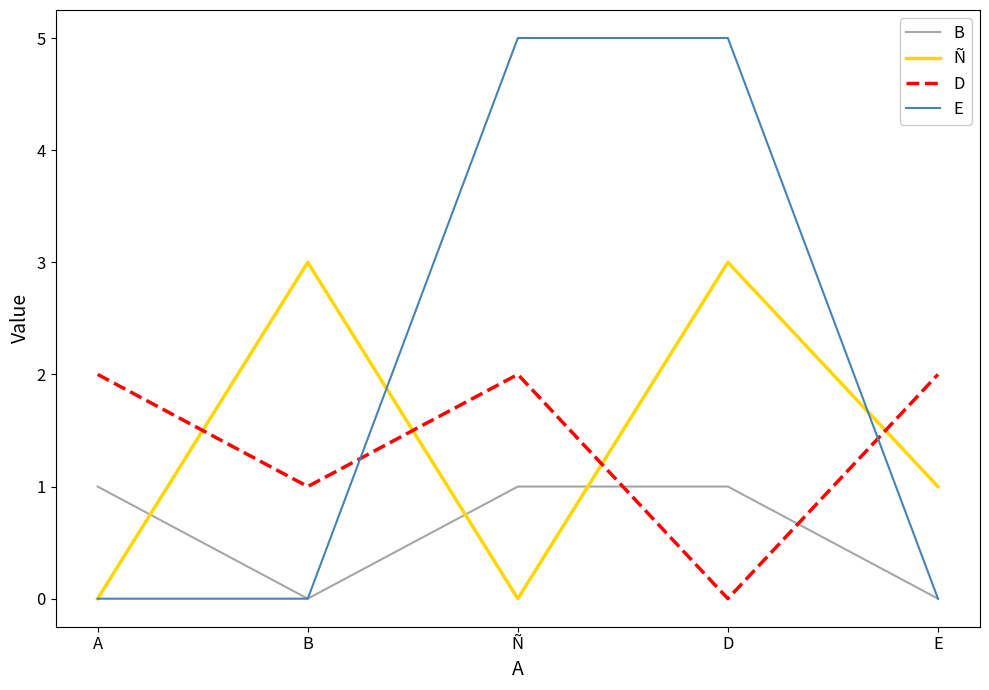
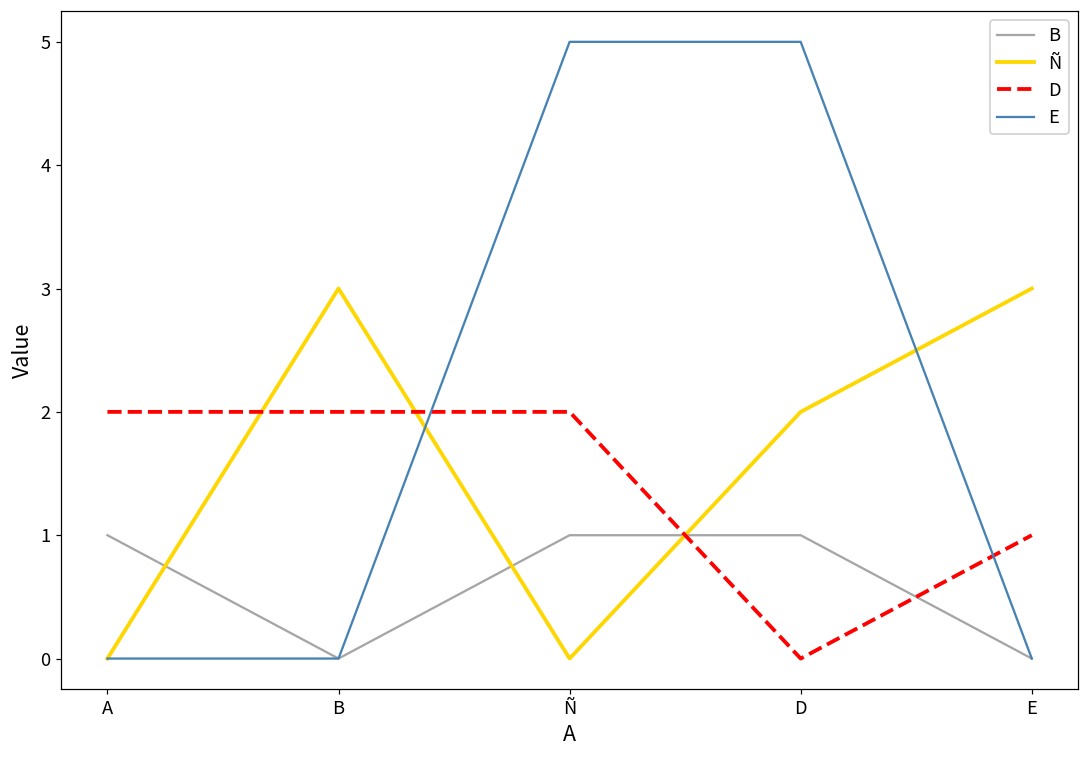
  {
    "B": {
      "A": 1,
      "Ñ": 1,
      "D": 1
    },
    "Ñ": {
      "B": 3,
      "Ñ": 0,
-     "D": 3,
-     "E": 1
+     "D": 2,
+     "E": 3
    },
    "D": {
      "A": 2,
-     "B": 1,
+     "B": 2,
      "Ñ": 2,
      "D": 0,
-     "E": 2
+     "E": 1
    },
    "E": {
      "Ñ": 5,
      "D": 5
    }
  }
